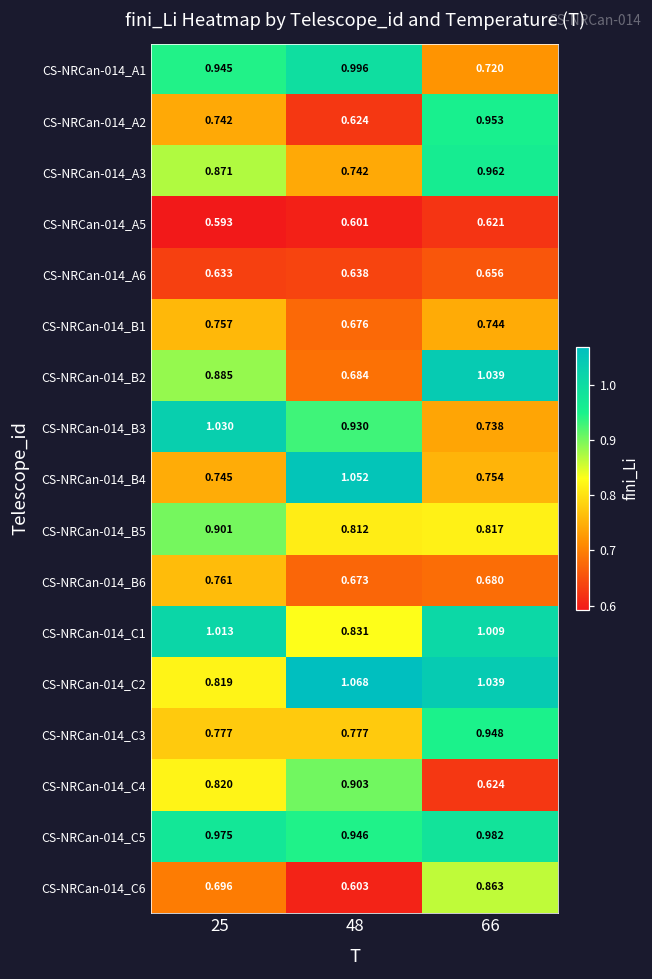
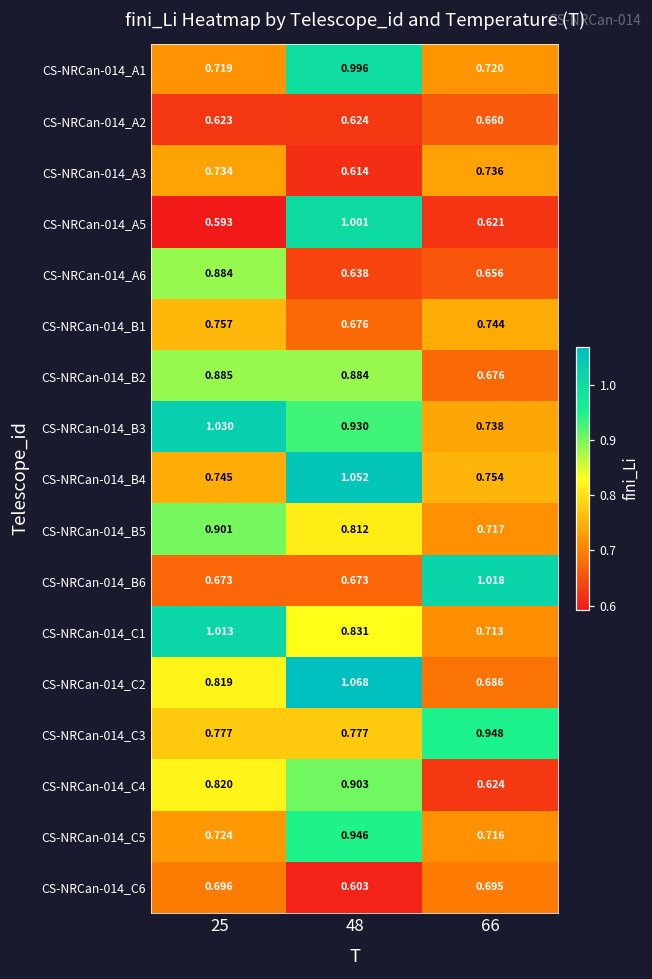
  {
    "CS-NRCan-014_A1": {
-     "25": 0.945,
+     "25": 0.719,
      "48": 0.996,
      "66": 0.720
    },
    "CS-NRCan-014_A2": {
-     "25": 0.742,
+     "25": 0.623,
      "48": 0.624,
-     "66": 0.953
+     "66": 0.660
    },
    "CS-NRCan-014_A3": {
-     "25": 0.871,
-     "48": 0.742,
-     "66": 0.962
+     "25": 0.734,
+     "48": 0.614,
+     "66": 0.736
    },
    "CS-NRCan-014_A5": {
      "25": 0.593,
-     "48": 0.601,
+     "48": 1.001,
      "66": 0.621
    },
    "CS-NRCan-014_A6": {
-     "25": 0.633,
+     "25": 0.884,
      "48": 0.638,
      "66": 0.656
    },
    "CS-NRCan-014_B1": {
      "25": 0.757,
      "48": 0.676,
      "66": 0.744
    },
    "CS-NRCan-014_B2": {
      "25": 0.885,
-     "48": 0.684,
-     "66": 1.039
+     "48": 0.884,
+     "66": 0.676
    },
    "CS-NRCan-014_B3": {
      "25": 1.030,
      "48": 0.930,
      "66": 0.738
    },
    "CS-NRCan-014_B4": {
      "25": 0.745,
      "48": 1.052,
      "66": 0.754
    },
    "CS-NRCan-014_B5": {
      "25": 0.901,
      "48": 0.812,
-     "66": 0.817
+     "66": 0.717
    },
    "CS-NRCan-014_B6": {
-     "25": 0.761,
+     "25": 0.673,
      "48": 0.673,
-     "66": 0.680
+     "66": 1.018
    },
    "CS-NRCan-014_C1": {
      "25": 1.013,
      "48": 0.831,
-     "66": 1.009
+     "66": 0.713
    },
    "CS-NRCan-014_C2": {
      "25": 0.819,
      "48": 1.068,
-     "66": 1.039
+     "66": 0.686
    },
    "CS-NRCan-014_C3": {
      "25": 0.777,
      "48": 0.777,
      "66": 0.948
    },
    "CS-NRCan-014_C4": {
      "25": 0.820,
      "48": 0.903,
      "66": 0.624
    },
    "CS-NRCan-014_C5": {
-     "25": 0.975,
+     "25": 0.724,
      "48": 0.946,
-     "66": 0.982
+     "66": 0.716
    },
    "CS-NRCan-014_C6": {
      "25": 0.696,
      "48": 0.603,
-     "66": 0.863
+     "66": 0.695
    }
  }
